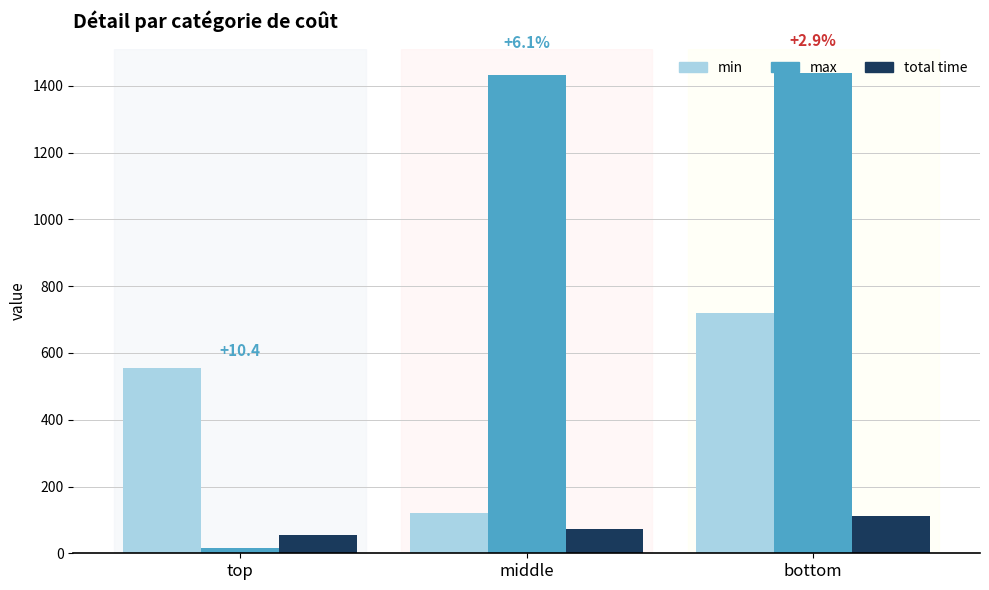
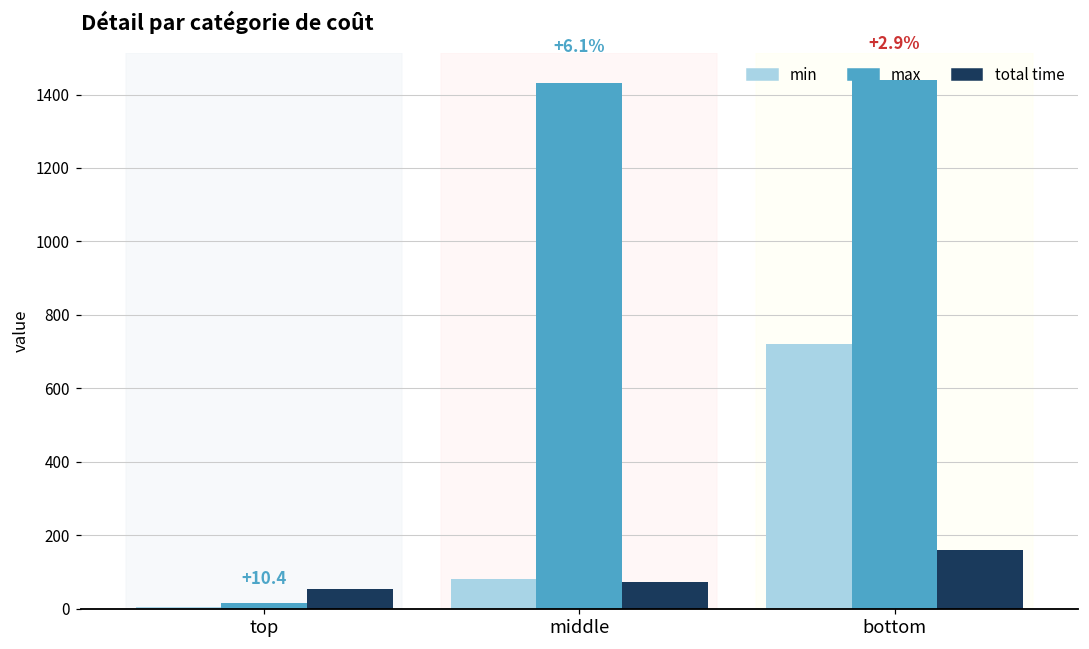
  {
    "min": {
-     "top": 560,
-     "middle": 120,
+     "top": 10,
+     "middle": 80,
      "bottom": 720
    },
    "max": {
      "top": 20
    },
    "total time": {
      "top": 50,
      "middle": 70,
-     "bottom": 110
+     "bottom": 160
    }
  }
